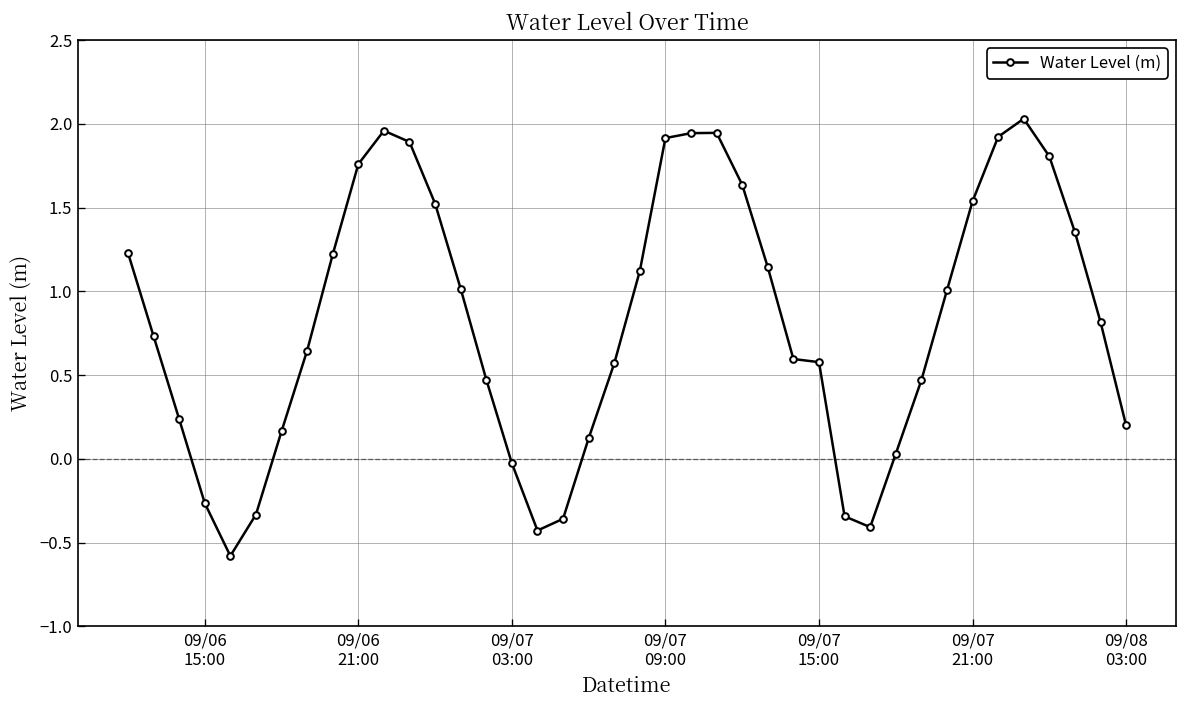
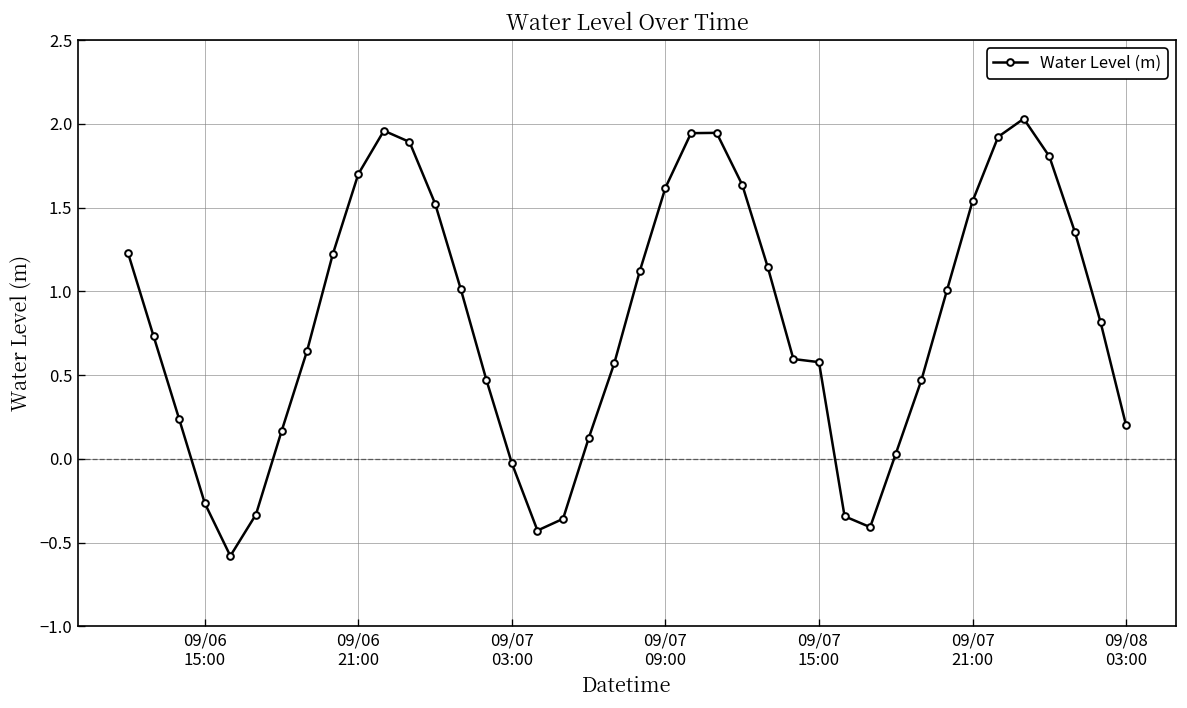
  {
    "09/06 15:00": -0.26,
-   "09/06 21:00": 1.76,
+   "09/06 21:00": 1.70,
    "09/07 03:00": -0.03,
-   "09/07 09:00": 1.92,
+   "09/07 09:00": 1.62,
    "09/07 15:00": 0.58,
    "09/07 21:00": 1.54,
    "09/08 03:00": 0.20
  }
